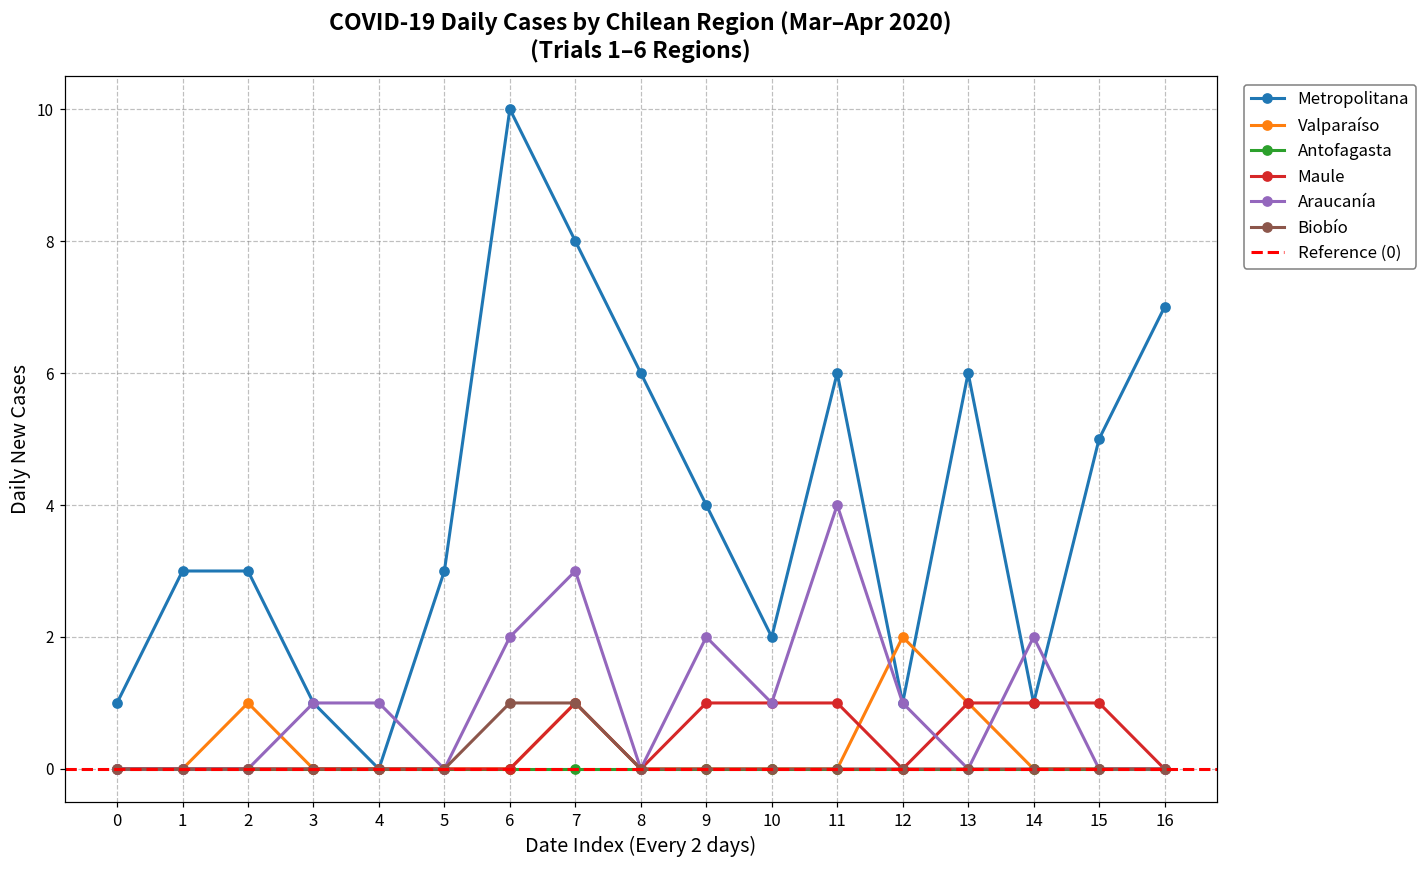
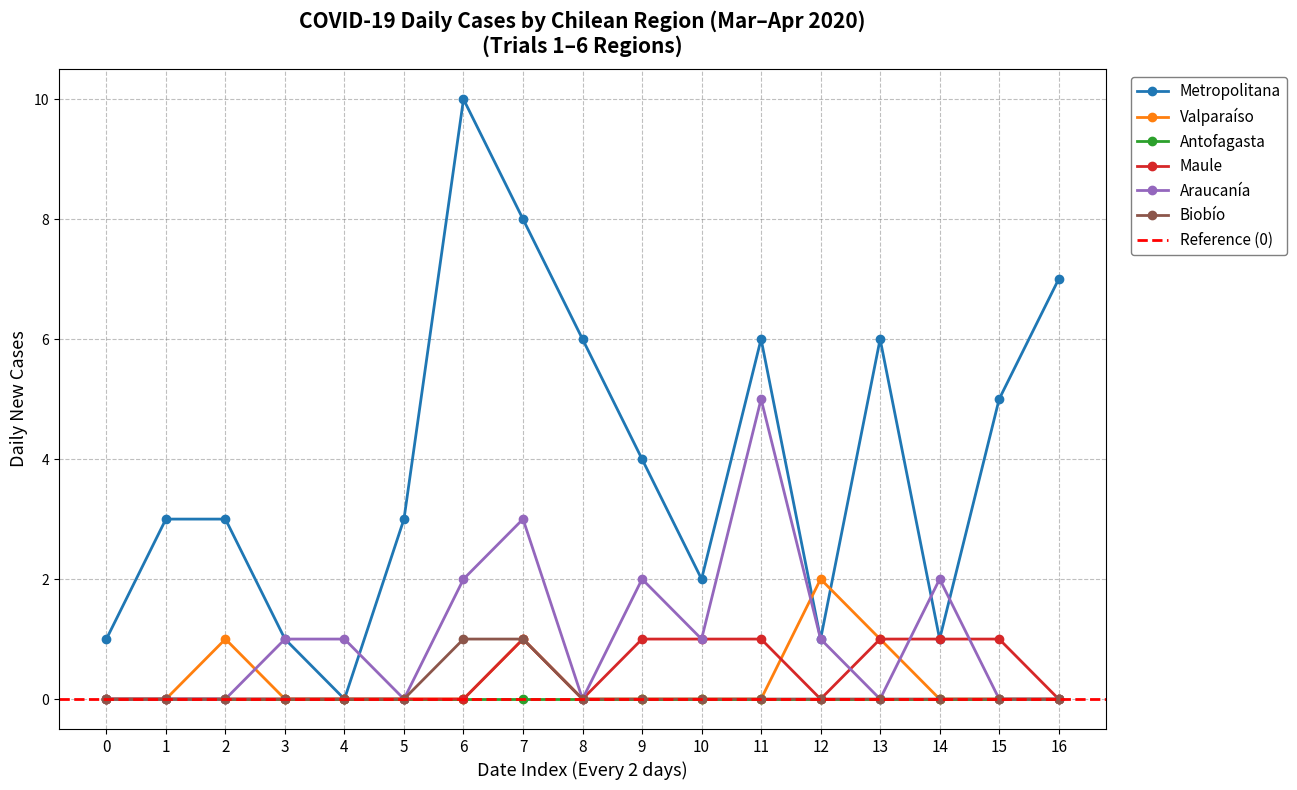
  {
    "Metropolitana": {
      "0": 1,
      "1": 3,
      "2": 3,
      "5": 3,
      "6": 10,
      "7": 8,
      "8": 6,
      "9": 4,
      "10": 2,
      "11": 6,
      "13": 6,
      "15": 5,
      "16": 7
    },
    "Valparaíso": {
      "2": 1,
      "12": 2
    },
    "Antofagasta": {
      "7": 0
    },
    "Maule": {
      "9": 1,
      "11": 1,
      "15": 1
    },
    "Araucanía": {
      "4": 1,
      "6": 2,
      "7": 3,
      "9": 2,
-     "11": 4,
+     "11": 5,
      "14": 2
    },
    "Biobío": {
      "6": 1
    }
  }
